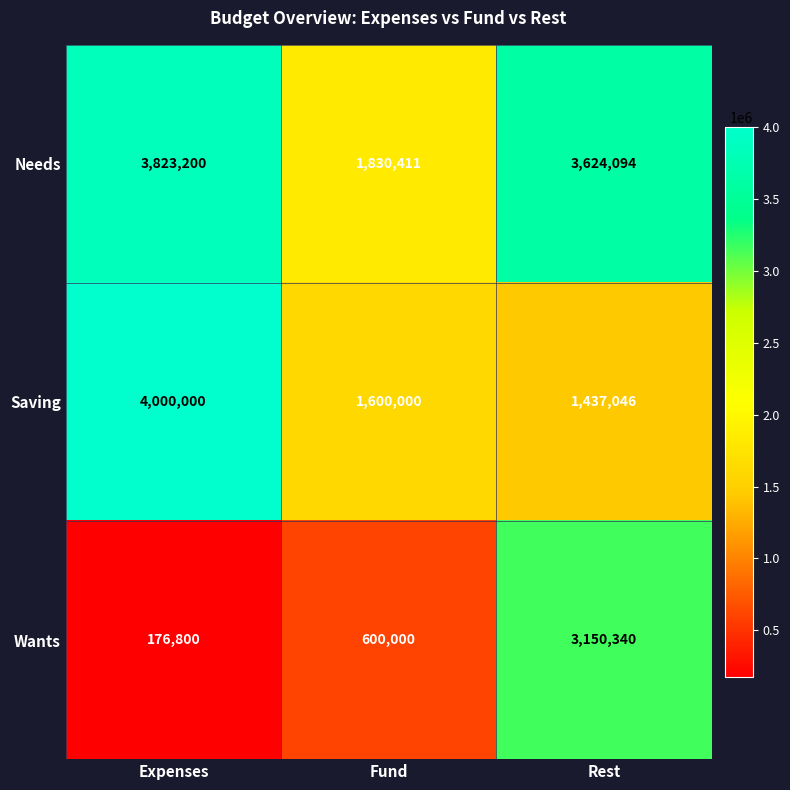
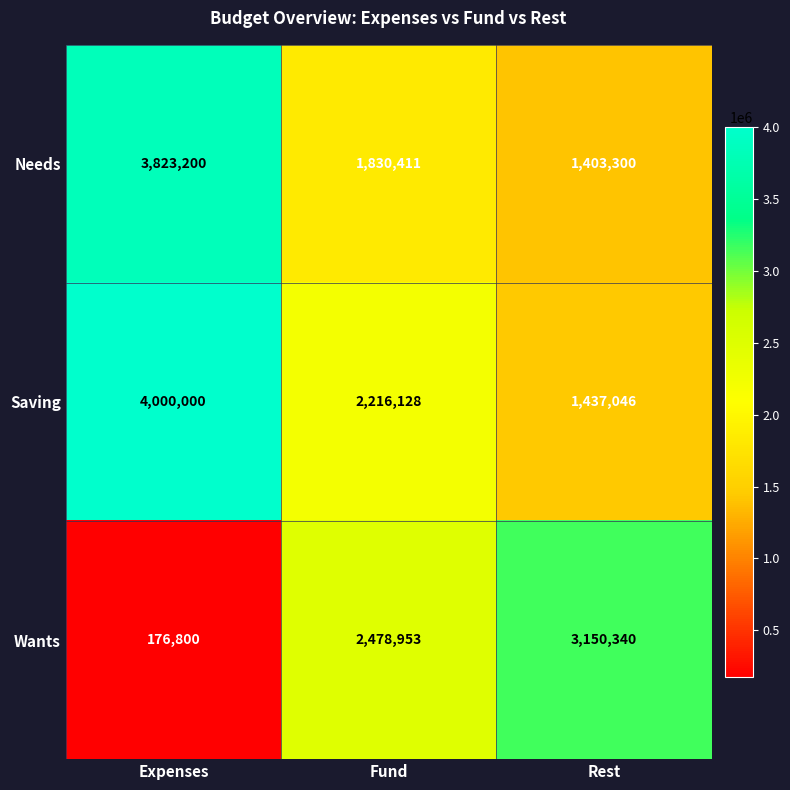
  {
    "Needs": {
      "Expenses": "3,823,200",
      "Fund": "1,830,411",
-     "Rest": "3,624,094"
+     "Rest": "1,403,300"
    },
    "Saving": {
      "Expenses": "4,000,000",
-     "Fund": "1,600,000",
+     "Fund": "2,216,128",
      "Rest": "1,437,046"
    },
    "Wants": {
      "Expenses": "176,800",
-     "Fund": "600,000",
+     "Fund": "2,478,953",
      "Rest": "3,150,340"
    }
  }
